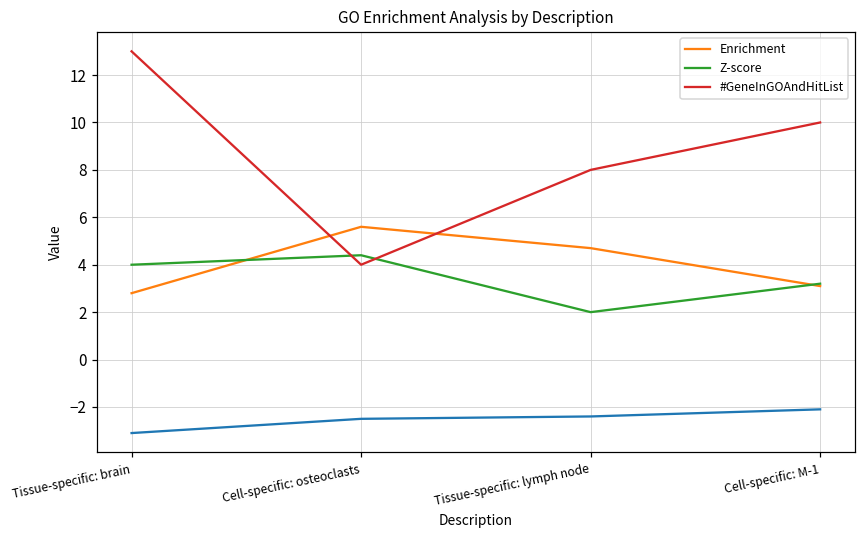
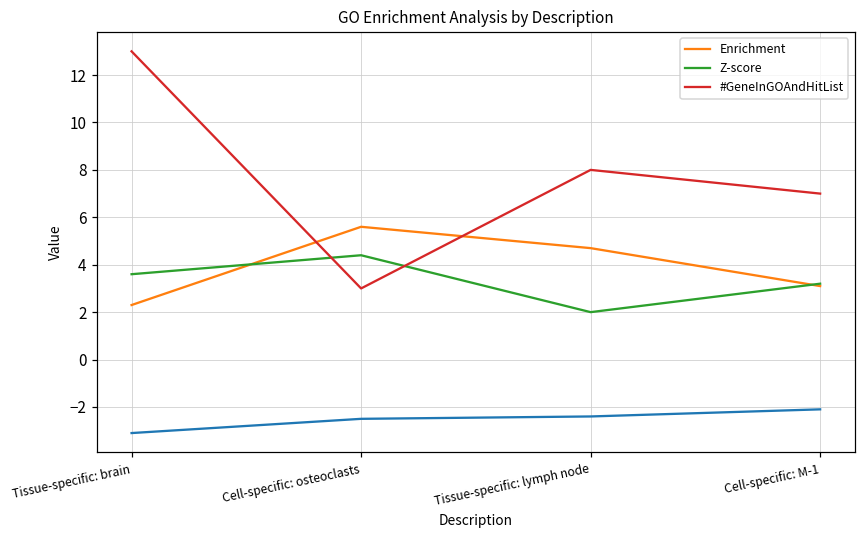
  {
    "Enrichment": {
-     "Tissue-specific: brain": 2.8,
+     "Tissue-specific: brain": 2.3,
      "Cell-specific: osteoclasts": 5.6,
      "Tissue-specific: lymph node": 4.7
    },
    "Z-score": {
-     "Tissue-specific: brain": 4.0,
+     "Tissue-specific: brain": 3.6,
      "Cell-specific: osteoclasts": 4.4,
      "Tissue-specific: lymph node": 2.0
    },
    "#GeneInGOAndHitList": {
      "Tissue-specific: brain": 13,
-     "Cell-specific: osteoclasts": 4,
+     "Cell-specific: osteoclasts": 3,
      "Tissue-specific: lymph node": 8,
-     "Cell-specific: M-1": 10
+     "Cell-specific: M-1": 7
    }
  }
